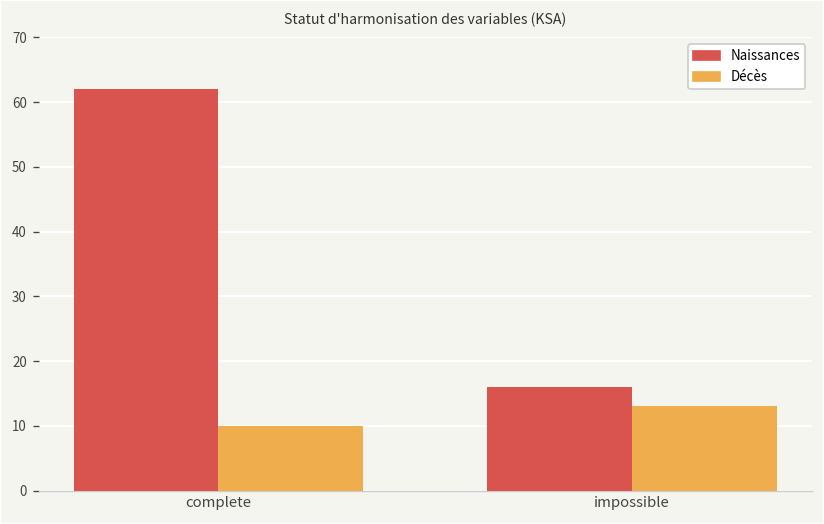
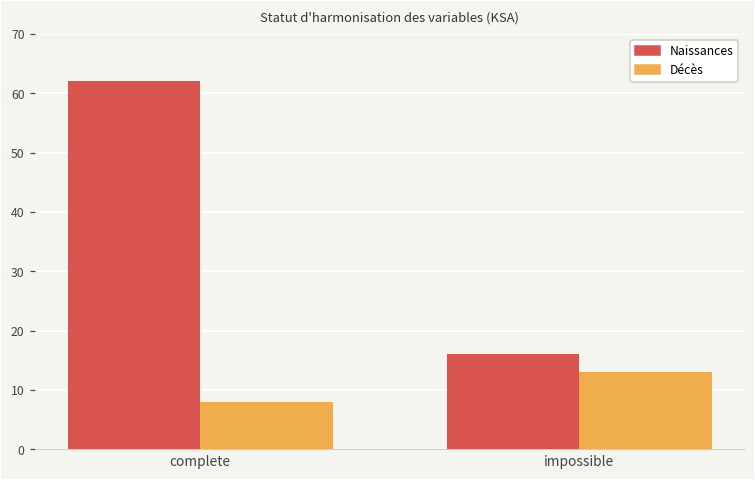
  {
    "Naissances": {
      "complete": 62,
      "impossible": 16
    },
    "Décès": {
-     "complete": 10,
+     "complete": 8,
      "impossible": 13
    }
  }
